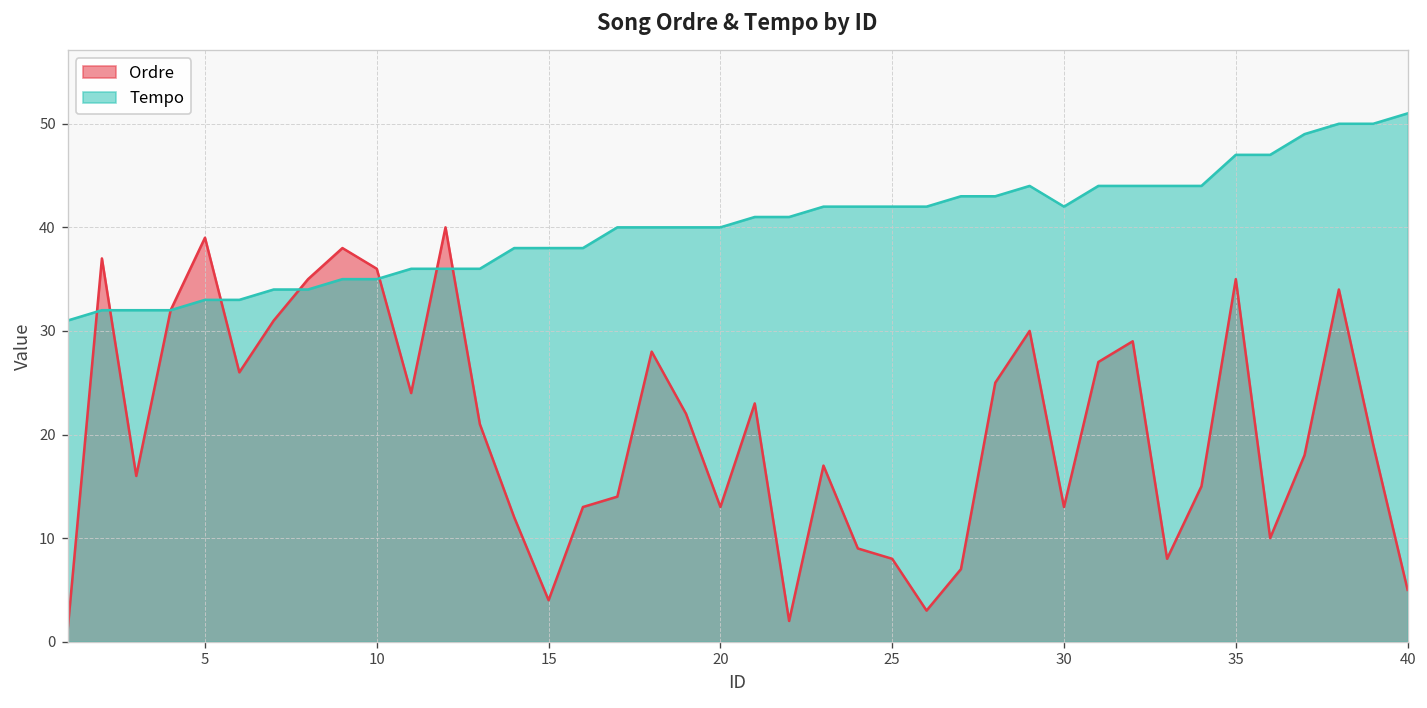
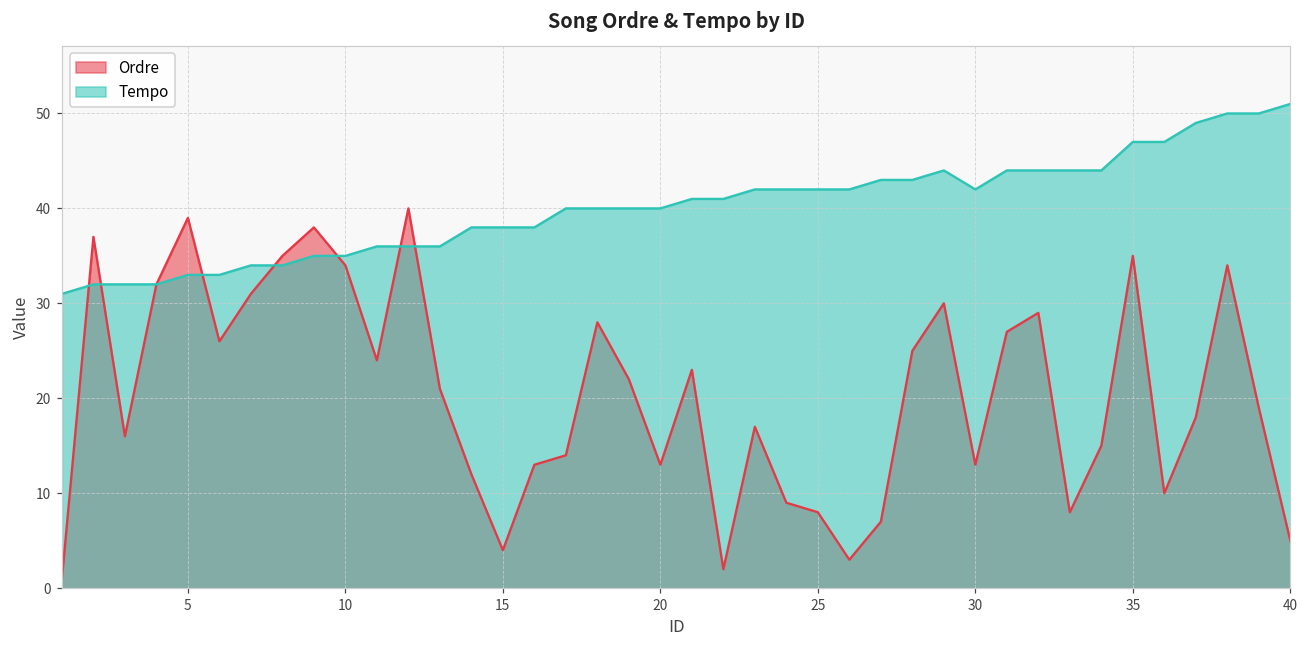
  {
    "Ordre": {
      "5": 39,
-     "10": 36,
+     "10": 34,
      "15": 4,
      "20": 13,
      "25": 8,
      "30": 13,
      "35": 35,
      "40": 5
    },
    "Tempo": {
      "5": 33,
      "10": 35,
      "15": 38,
      "20": 40,
      "25": 42,
      "30": 42,
      "35": 47,
      "40": 51
    }
  }
